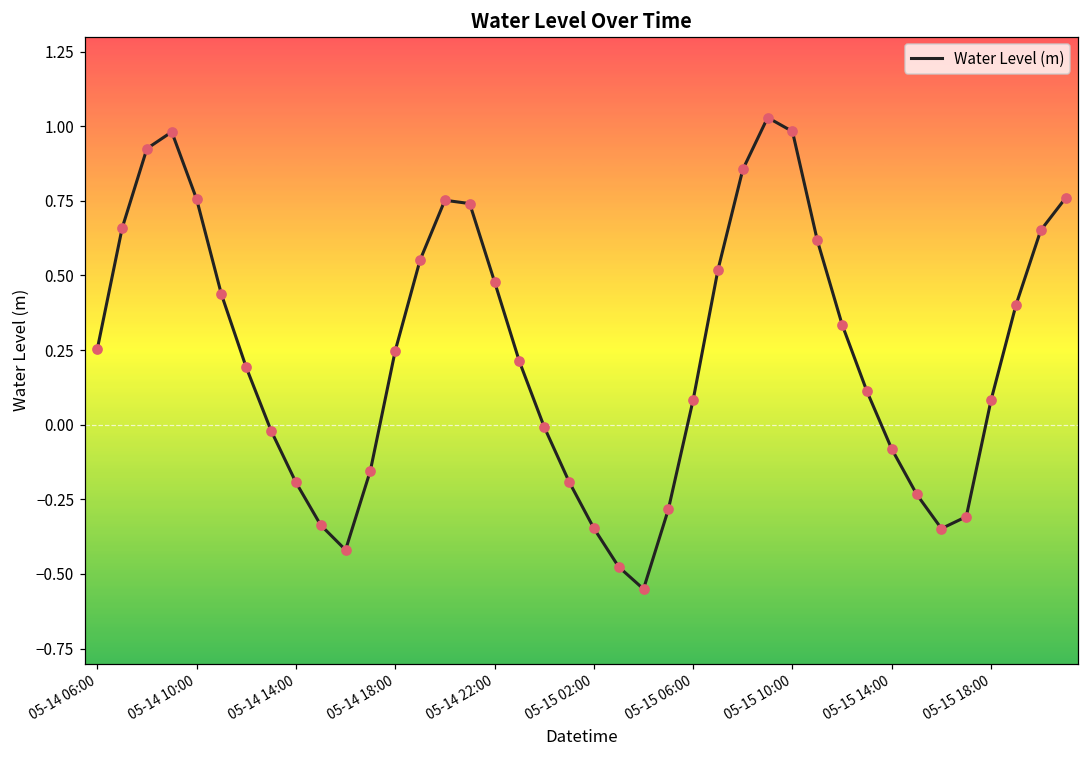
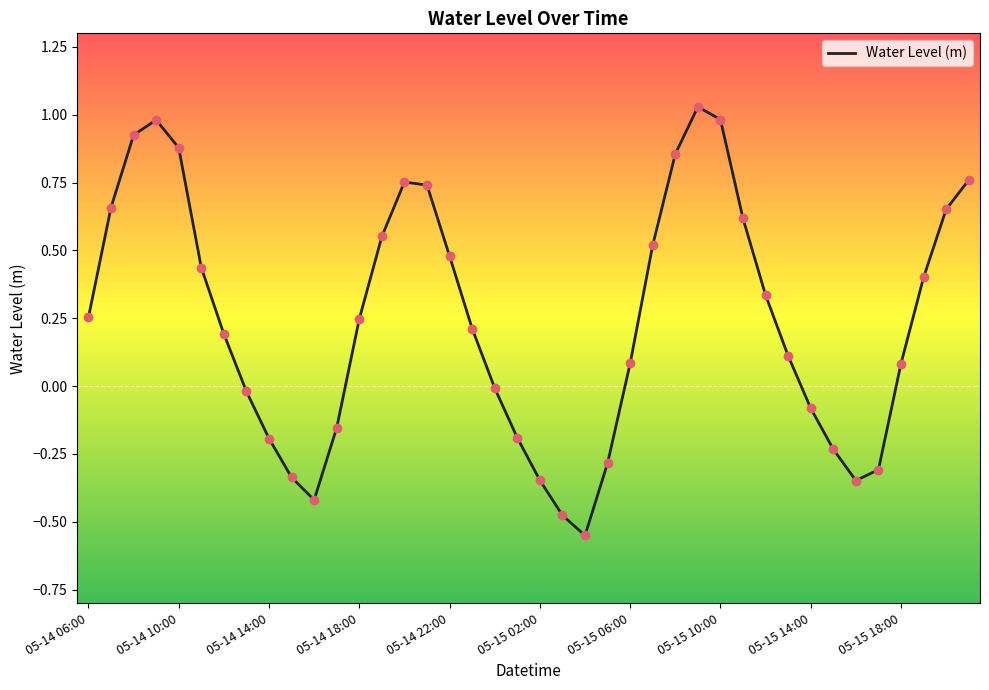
  {
    "05-14 06:00": 0.25,
-   "05-14 10:00": 0.76,
+   "05-14 10:00": 0.88,
    "05-14 14:00": -0.19,
    "05-14 18:00": 0.25,
    "05-14 22:00": 0.48,
    "05-15 02:00": -0.35,
    "05-15 06:00": 0.08,
    "05-15 10:00": 0.98,
    "05-15 14:00": -0.08,
    "05-15 18:00": 0.08
  }
